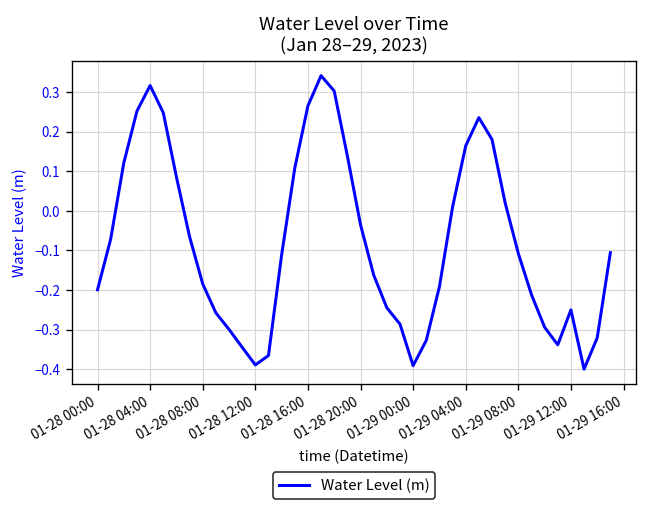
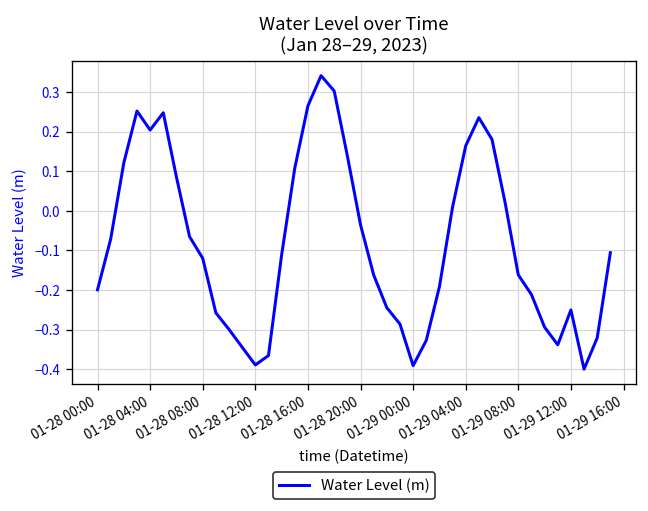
  {
    "01-28 00:00": -0.20,
-   "01-28 04:00": 0.32,
-   "01-28 08:00": -0.18,
+   "01-28 04:00": 0.20,
+   "01-28 08:00": -0.12,
    "01-28 12:00": -0.39,
    "01-28 16:00": 0.27,
    "01-28 20:00": -0.03,
    "01-29 00:00": -0.39,
    "01-29 04:00": 0.16,
-   "01-29 08:00": -0.11,
+   "01-29 08:00": -0.16,
    "01-29 12:00": -0.25
  }
